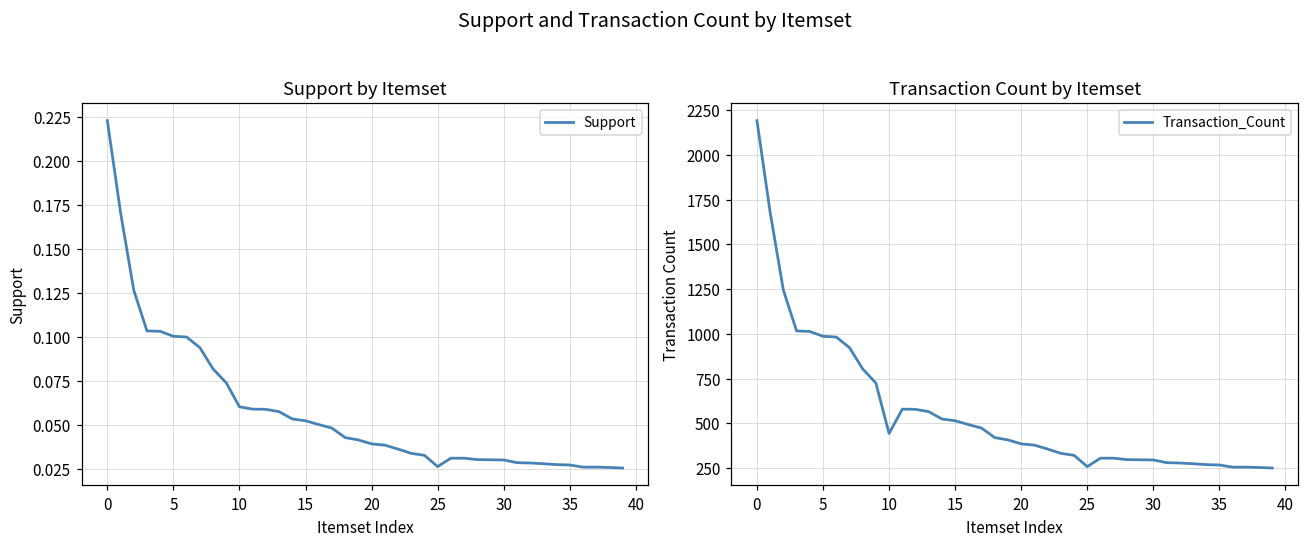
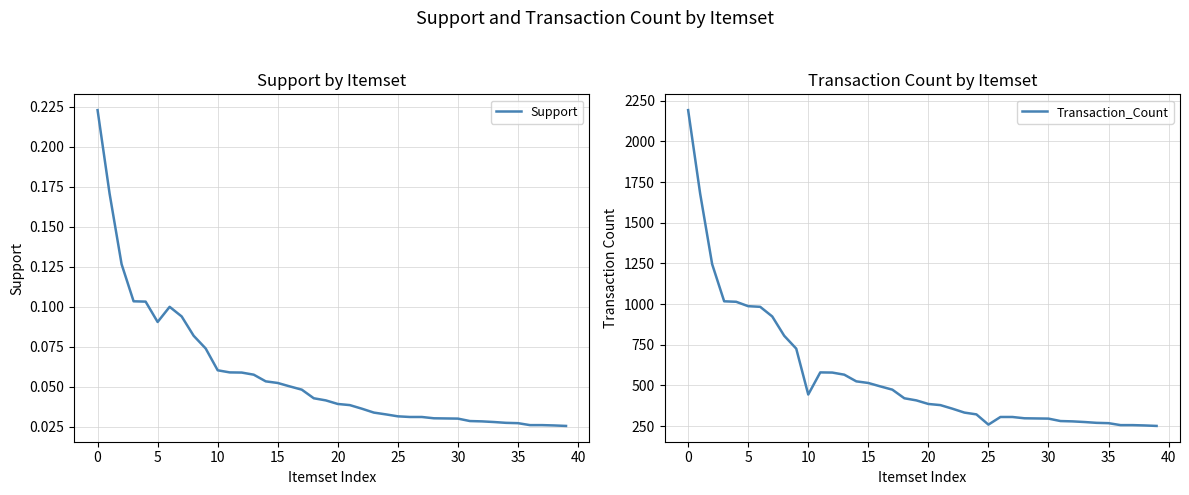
  {
    "Support by Itemset": {
      "0": 0.223,
-     "5": 0.100,
+     "5": 0.090,
      "10": 0.060,
      "15": 0.052,
      "20": 0.039,
-     "25": 0.026,
+     "25": 0.032,
      "30": 0.030,
      "35": 0.027
    },
    "Transaction Count by Itemset": {
      "0": 2190,
      "5": 990,
      "10": 440,
      "15": 520,
      "20": 390,
      "25": 260,
      "30": 300,
      "35": 270
    }
  }
